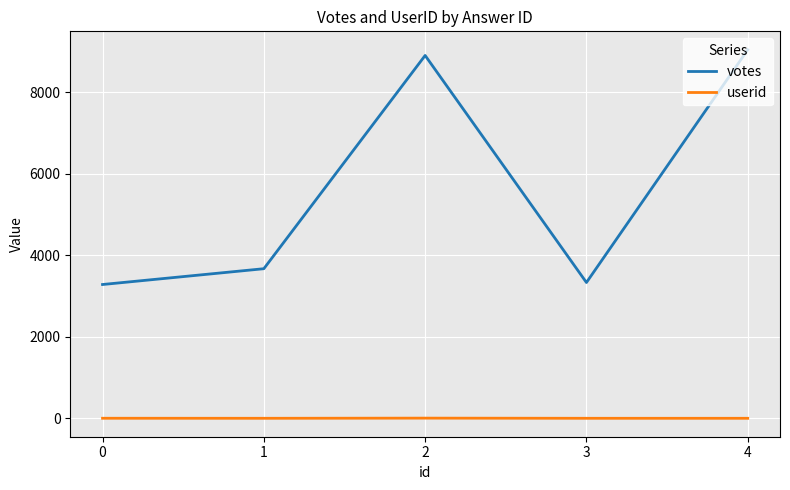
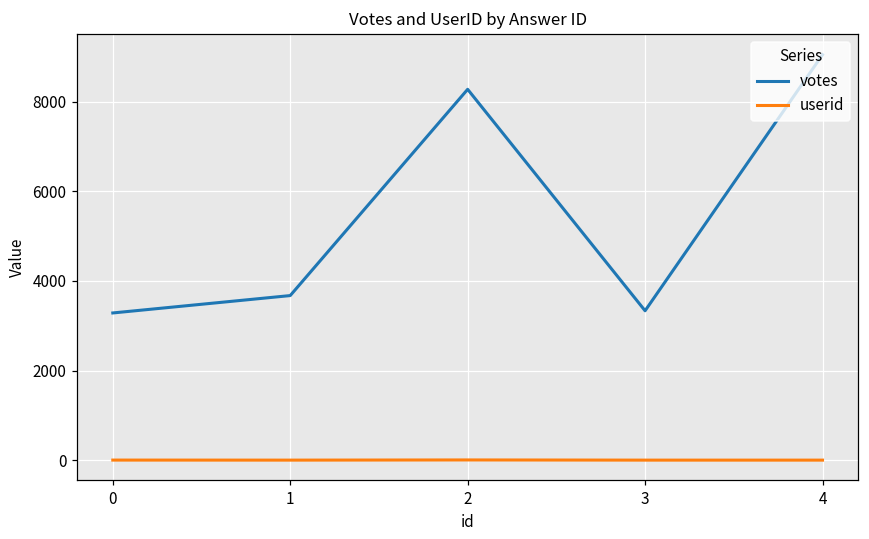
  {
    "votes": {
      "0": 3300,
      "1": 3700,
-     "2": 8900,
+     "2": 8300,
      "3": 3300
    },
    "userid": {
      "0": 0,
      "1": 0,
      "2": 0,
      "3": 0,
      "4": 0
    }
  }
